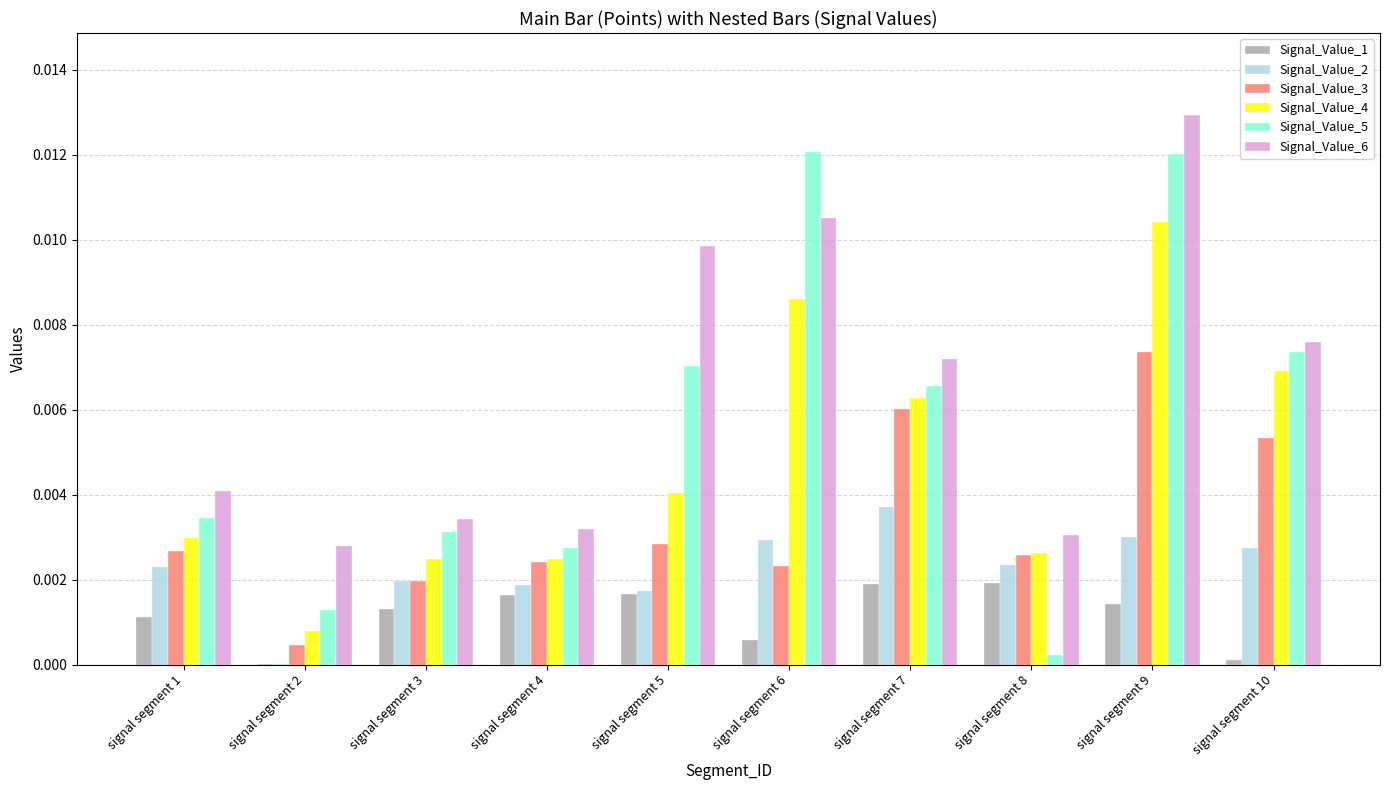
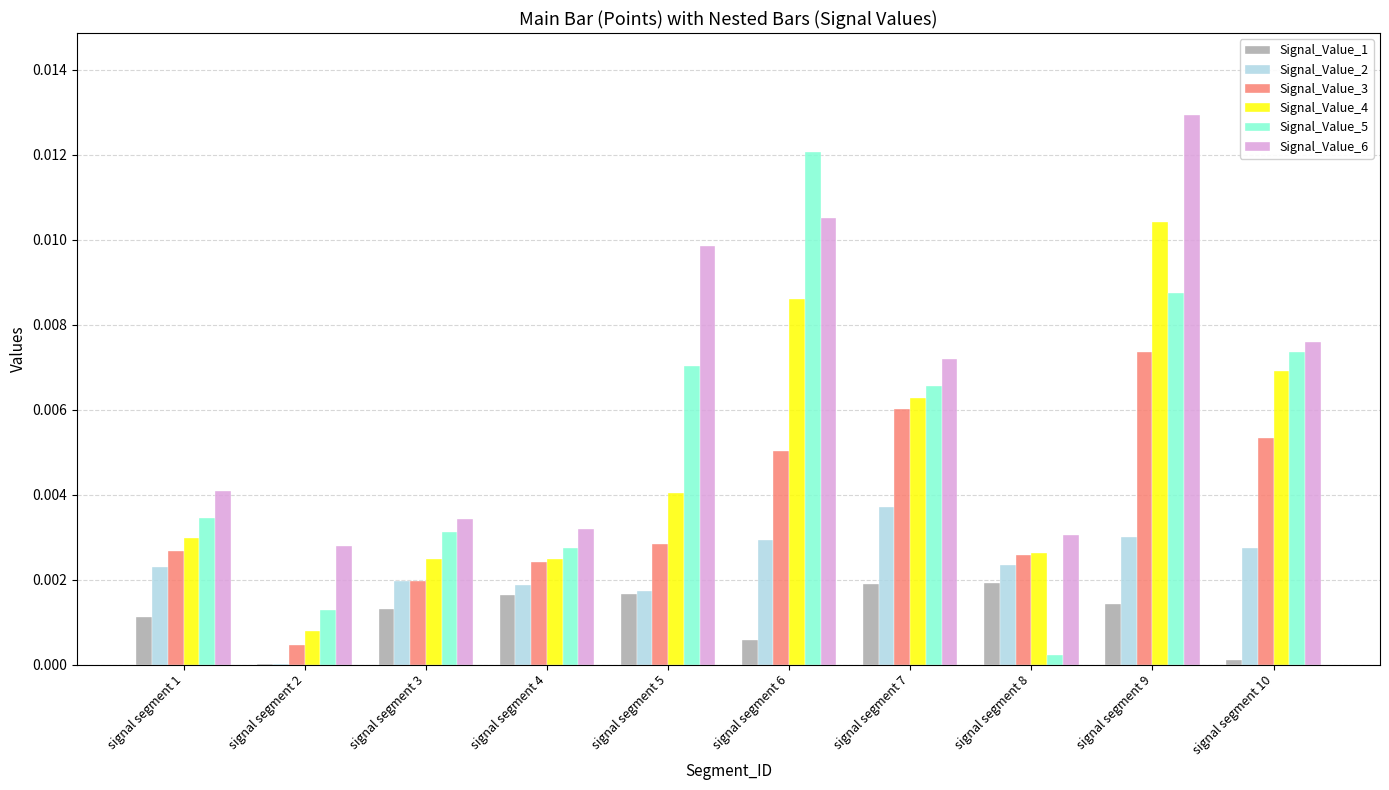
  {
    "Signal_Value_1": {
      "signal segment 1": 0.0011,
      "signal segment 3": 0.0013,
      "signal segment 4": 0.0016,
      "signal segment 5": 0.0017,
      "signal segment 6": 0.0006,
      "signal segment 7": 0.0019,
      "signal segment 8": 0.0019,
      "signal segment 9": 0.0014,
      "signal segment 10": 0.0001
    },
    "Signal_Value_2": {
      "signal segment 1": 0.0023,
      "signal segment 3": 0.0020,
      "signal segment 4": 0.0019,
      "signal segment 5": 0.0017,
      "signal segment 6": 0.0029,
      "signal segment 7": 0.0037,
      "signal segment 8": 0.0023,
      "signal segment 9": 0.0030,
      "signal segment 10": 0.0028
    },
    "Signal_Value_3": {
      "signal segment 1": 0.0027,
      "signal segment 2": 0.0005,
      "signal segment 3": 0.0020,
      "signal segment 4": 0.0024,
      "signal segment 5": 0.0028,
-     "signal segment 6": 0.0023,
+     "signal segment 6": 0.0050,
      "signal segment 7": 0.0060,
      "signal segment 8": 0.0026,
      "signal segment 9": 0.0074,
      "signal segment 10": 0.0053
    },
    "Signal_Value_4": {
      "signal segment 1": 0.0030,
      "signal segment 2": 0.0008,
      "signal segment 3": 0.0025,
      "signal segment 4": 0.0025,
      "signal segment 5": 0.0040,
      "signal segment 6": 0.0086,
      "signal segment 7": 0.0063,
      "signal segment 8": 0.0026,
      "signal segment 9": 0.0104,
      "signal segment 10": 0.0069
    },
    "Signal_Value_5": {
      "signal segment 1": 0.0035,
      "signal segment 2": 0.0013,
      "signal segment 3": 0.0031,
      "signal segment 4": 0.0027,
      "signal segment 5": 0.0070,
      "signal segment 6": 0.0121,
      "signal segment 7": 0.0066,
      "signal segment 8": 0.0002,
-     "signal segment 9": 0.0120,
+     "signal segment 9": 0.0088,
      "signal segment 10": 0.0074
    },
    "Signal_Value_6": {
      "signal segment 1": 0.0041,
      "signal segment 2": 0.0028,
      "signal segment 3": 0.0034,
      "signal segment 4": 0.0032,
      "signal segment 5": 0.0099,
      "signal segment 6": 0.0105,
      "signal segment 7": 0.0072,
      "signal segment 8": 0.0031,
      "signal segment 9": 0.0129,
      "signal segment 10": 0.0076
    }
  }
